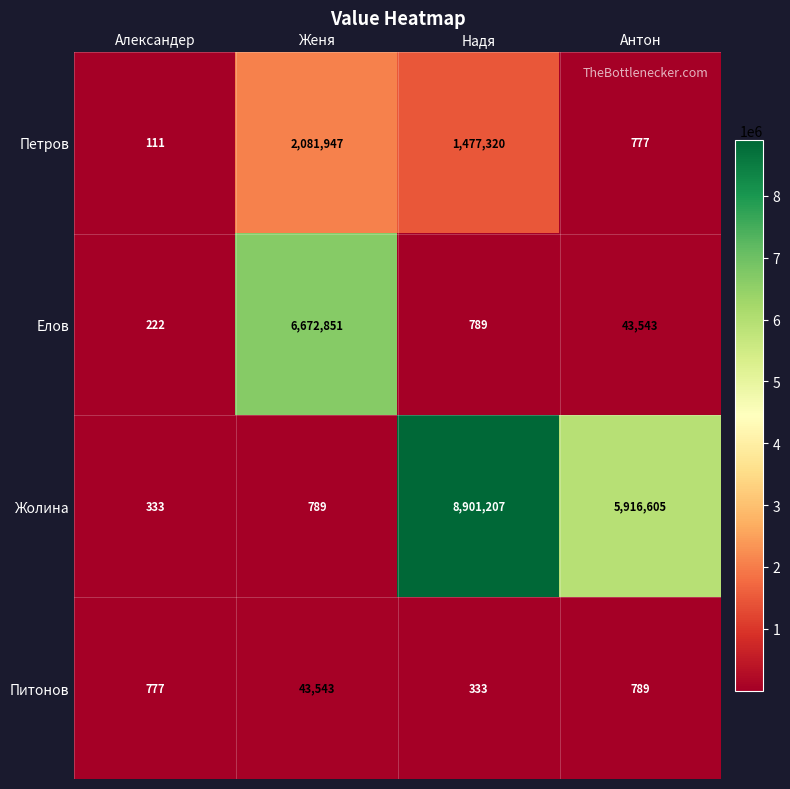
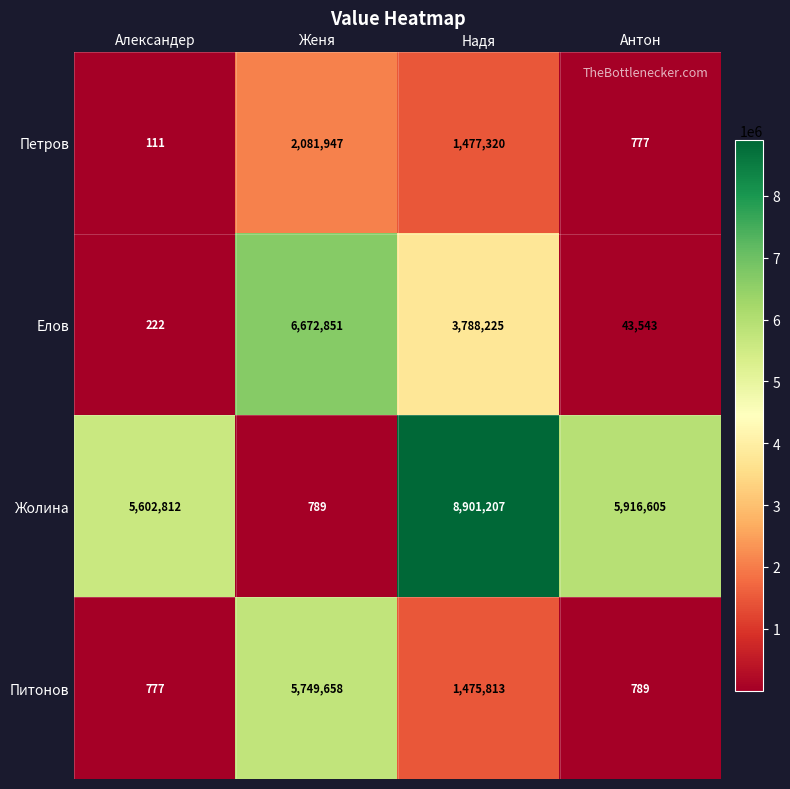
  {
    "Петров": {
      "Александер": "111",
      "Женя": "2,081,947",
      "Надя": "1,477,320"
    },
    "Елов": {
      "Александер": "222",
      "Женя": "6,672,851",
-     "Надя": "789",
+     "Надя": "3,788,225",
      "Антон": "43,543"
    },
    "Жолина": {
-     "Александер": "333",
+     "Александер": "5,602,812",
      "Женя": "789",
      "Надя": "8,901,207",
      "Антон": "5,916,605"
    },
    "Питонов": {
      "Александер": "777",
-     "Женя": "43,543",
-     "Надя": "333",
+     "Женя": "5,749,658",
+     "Надя": "1,475,813",
      "Антон": "789"
    }
  }
